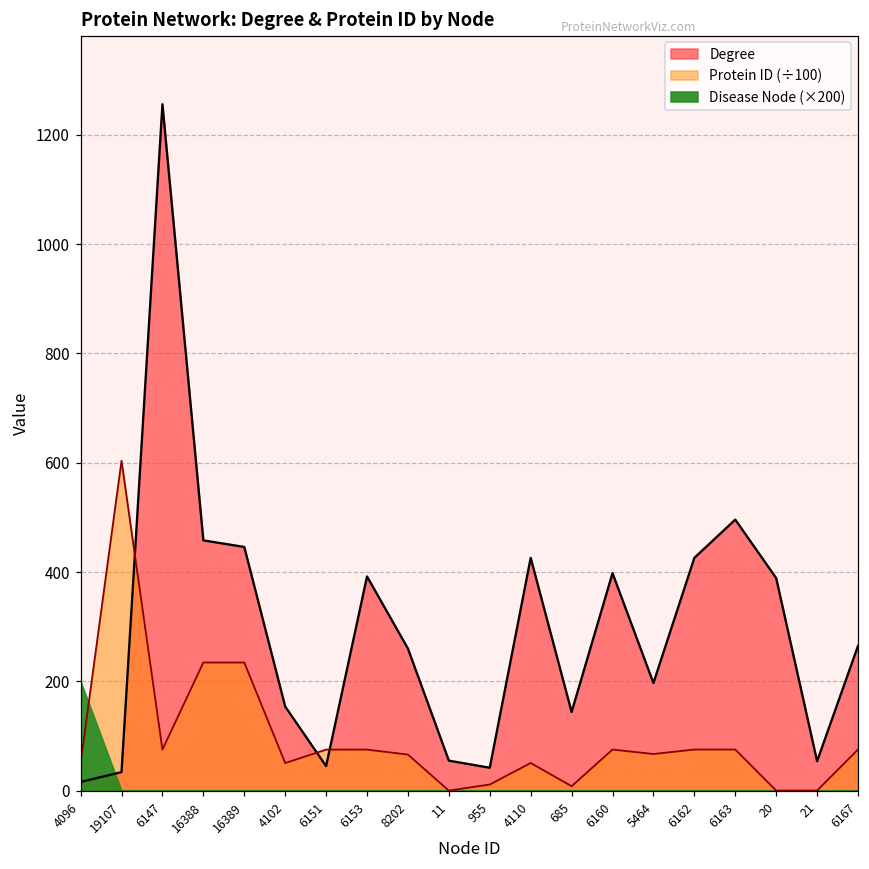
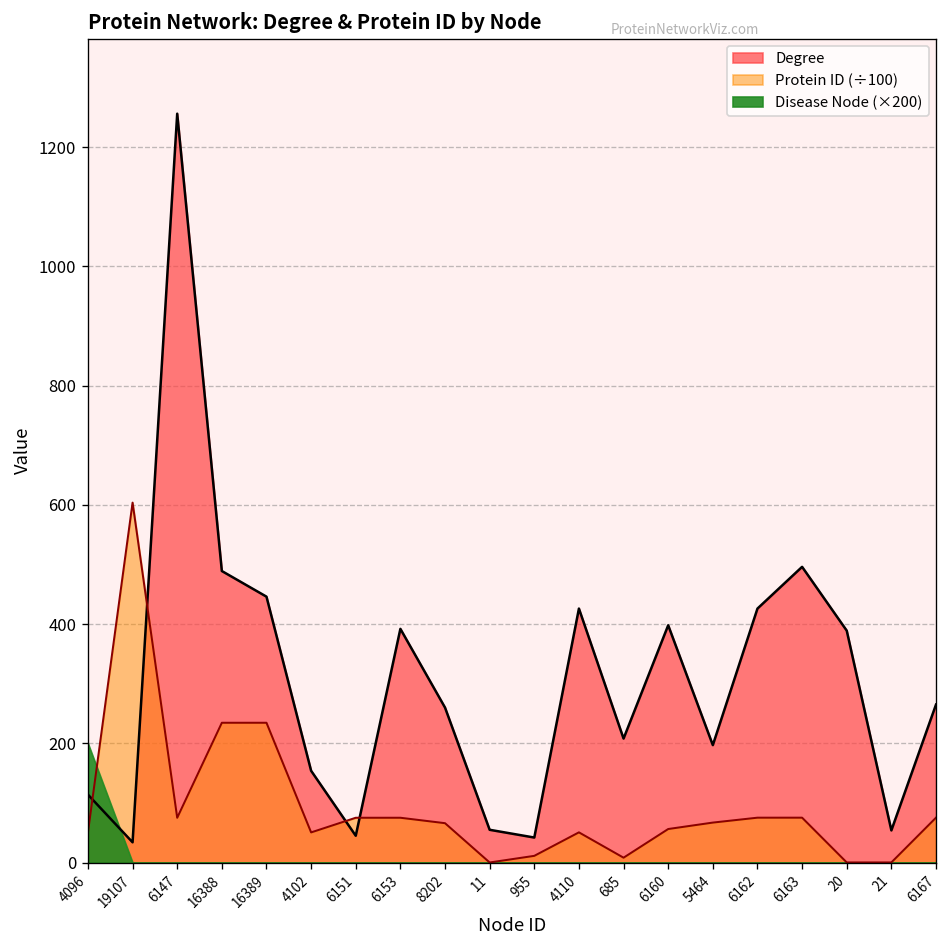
  {
    "Degree": {
-     "4096": 20,
+     "4096": 110,
      "19107": 30,
      "6147": 1260,
-     "16388": 460,
+     "16388": 490,
      "16389": 450,
      "4102": 150,
      "6151": 50,
      "6153": 390,
      "8202": 260,
      "11": 60,
      "955": 40,
      "4110": 430,
-     "685": 140,
+     "685": 210,
      "6160": 400,
      "5464": 200,
      "6162": 430,
      "6163": 500,
      "20": 390,
      "21": 50,
      "6167": 270
    },
    "Protein ID (÷100)": {
      "4096": 50,
      "19107": 600,
      "6147": 80,
      "16388": 230,
      "16389": 230,
      "4102": 50,
      "6151": 80,
      "6153": 80,
      "8202": 70,
      "955": 10,
      "4110": 50,
      "685": 10,
-     "6160": 80,
+     "6160": 60,
      "5464": 70,
      "6162": 80,
      "6163": 80,
      "6167": 80
    },
    "Disease Node (×200)": {
      "4096": 200,
      "19107": 0,
      "6147": 0,
      "16388": 0,
      "16389": 0,
      "4102": 0,
      "6151": 0,
      "6153": 0,
      "8202": 0,
      "955": 0,
      "4110": 0,
      "685": 0,
      "6160": 0,
      "5464": 0,
      "6162": 0,
      "6163": 0,
      "6167": 0
    }
  }
